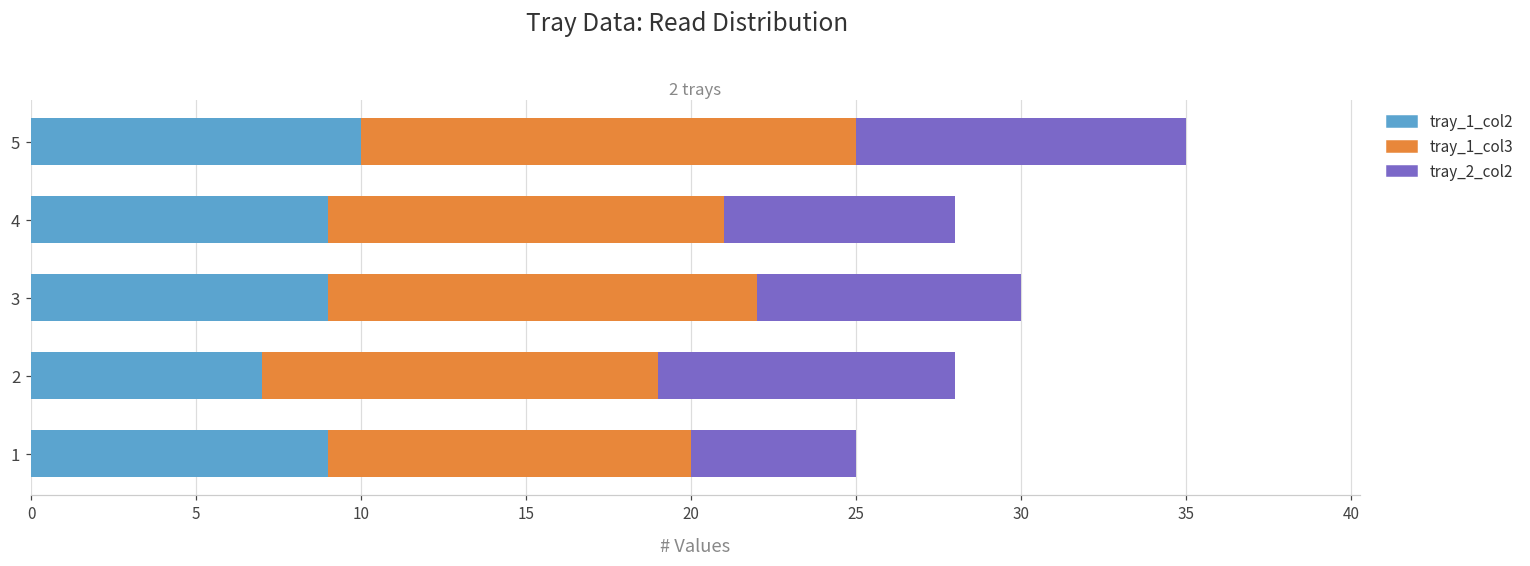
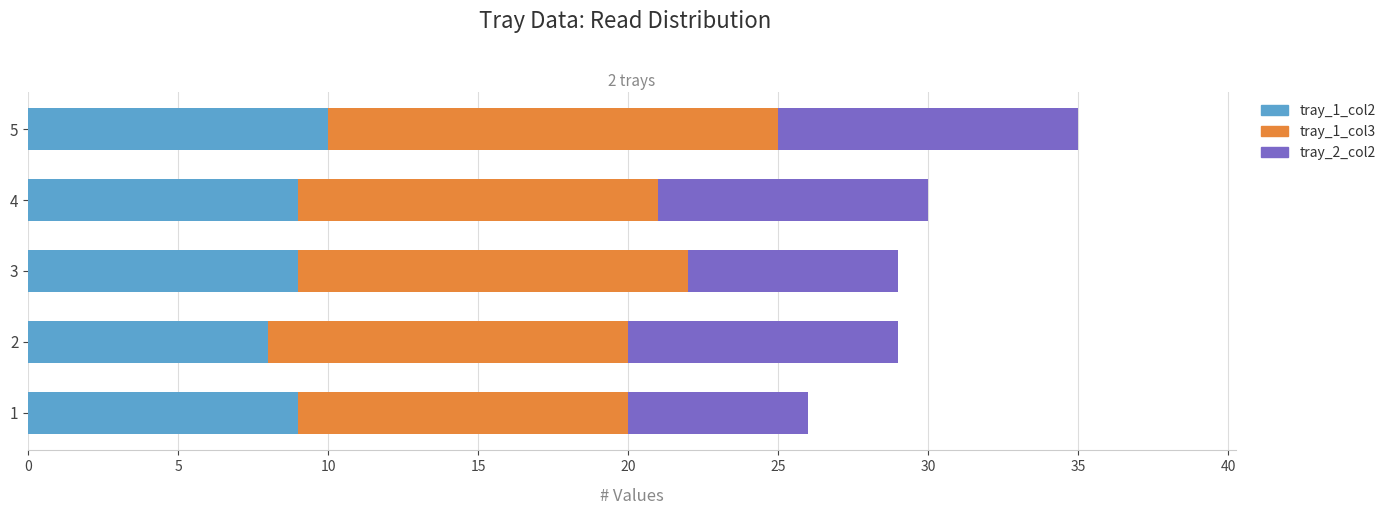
  {
    "tray_1_col2": {
      "5": 10,
      "4": 9,
      "3": 9,
-     "2": 7,
+     "2": 8,
      "1": 9
    },
    "tray_1_col3": {
      "5": 15,
      "4": 12,
      "3": 13,
      "2": 12,
      "1": 11
    },
    "tray_2_col2": {
      "5": 10,
-     "4": 7,
-     "3": 8,
+     "4": 9,
+     "3": 7,
      "2": 9,
-     "1": 5
+     "1": 6
    }
  }
